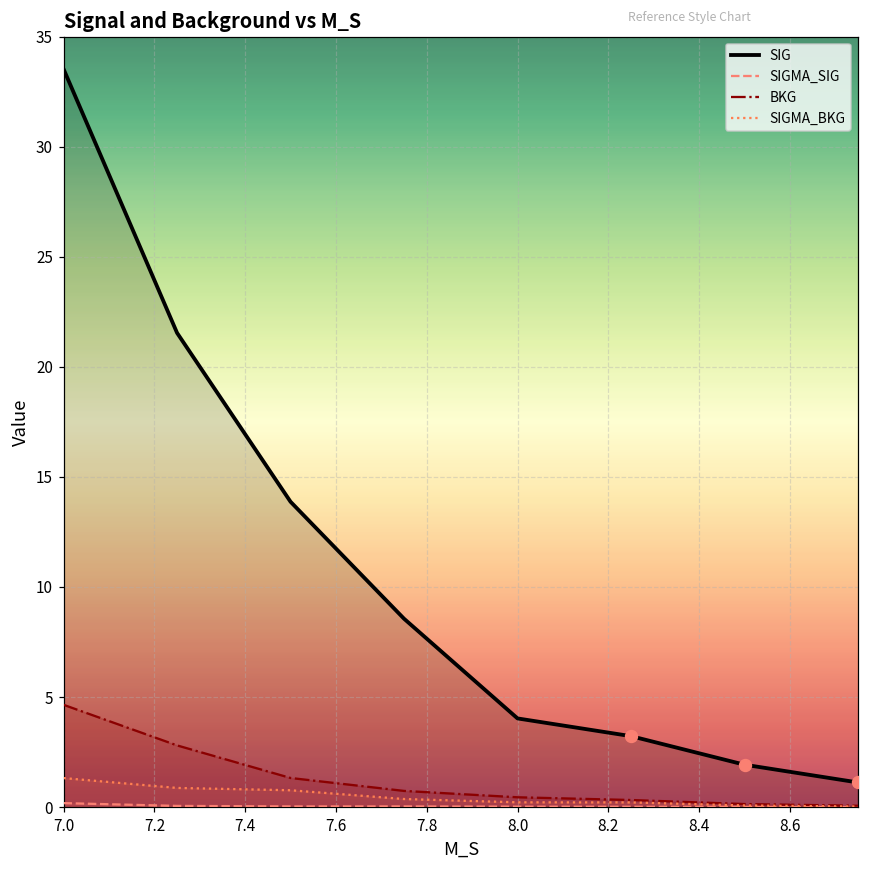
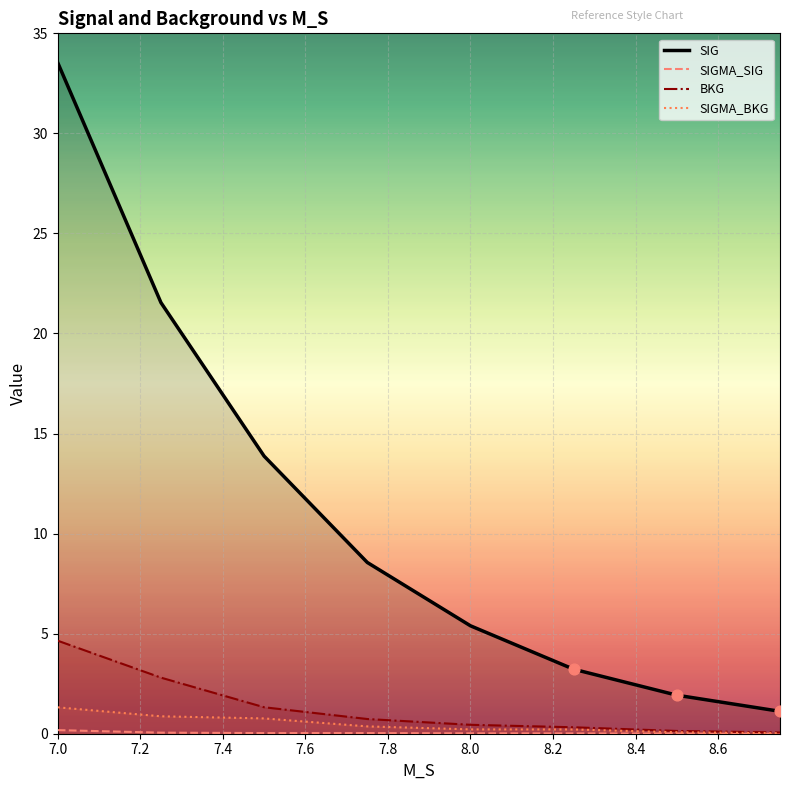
  {
    "SIG": {
      "7.0": 33.5,
-     "8.0": 4.0
+     "8.0": 5.4
    },
    "BKG": {
      "7.0": 4.6,
      "8.0": 0.4
    }
  }
